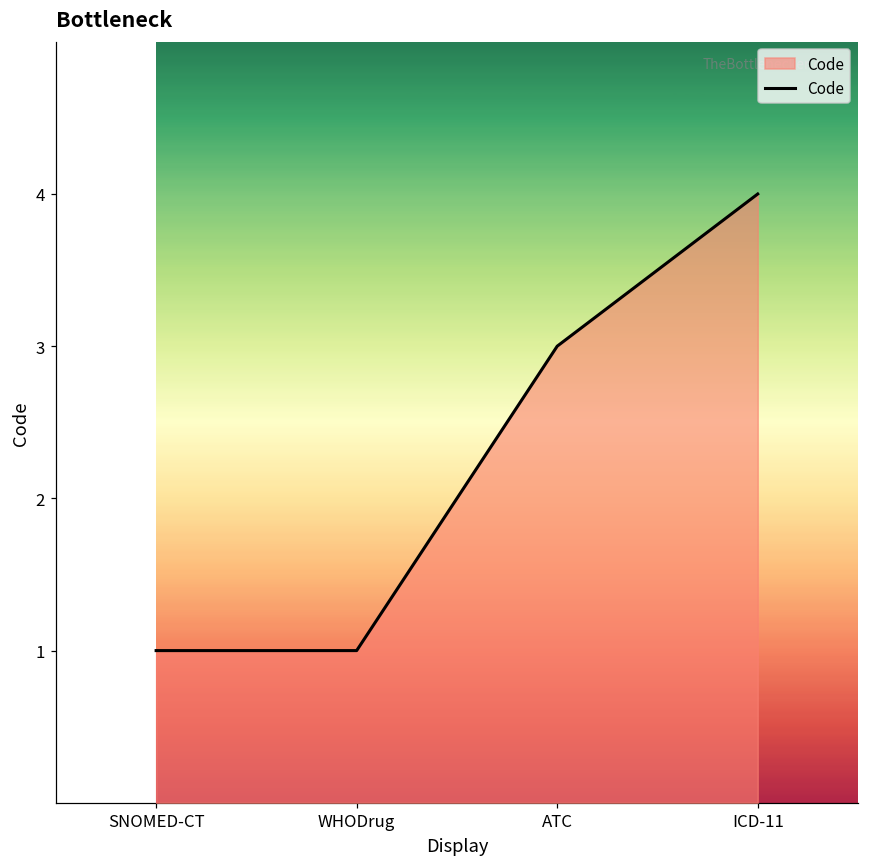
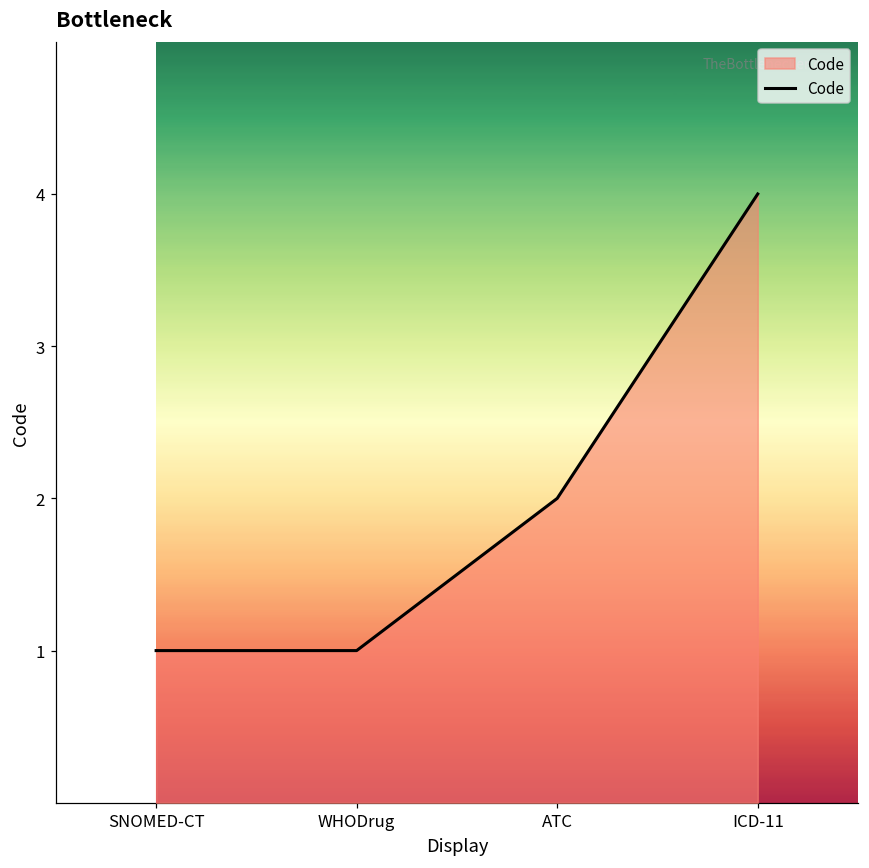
  {
    "SNOMED-CT": 1,
    "WHODrug": 1,
-   "ATC": 3,
+   "ATC": 2,
    "ICD-11": 4
  }
